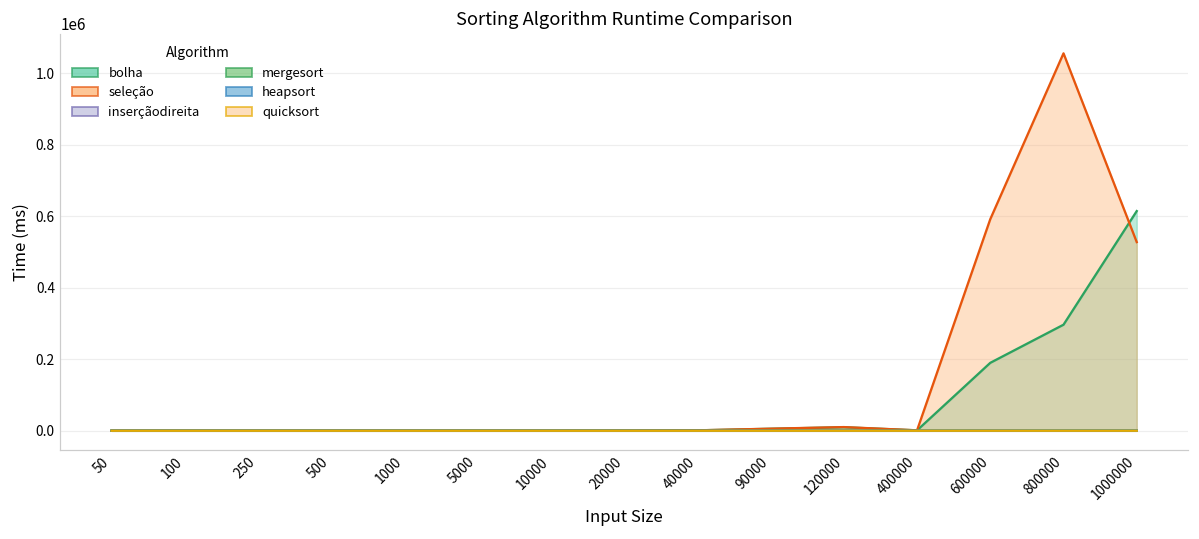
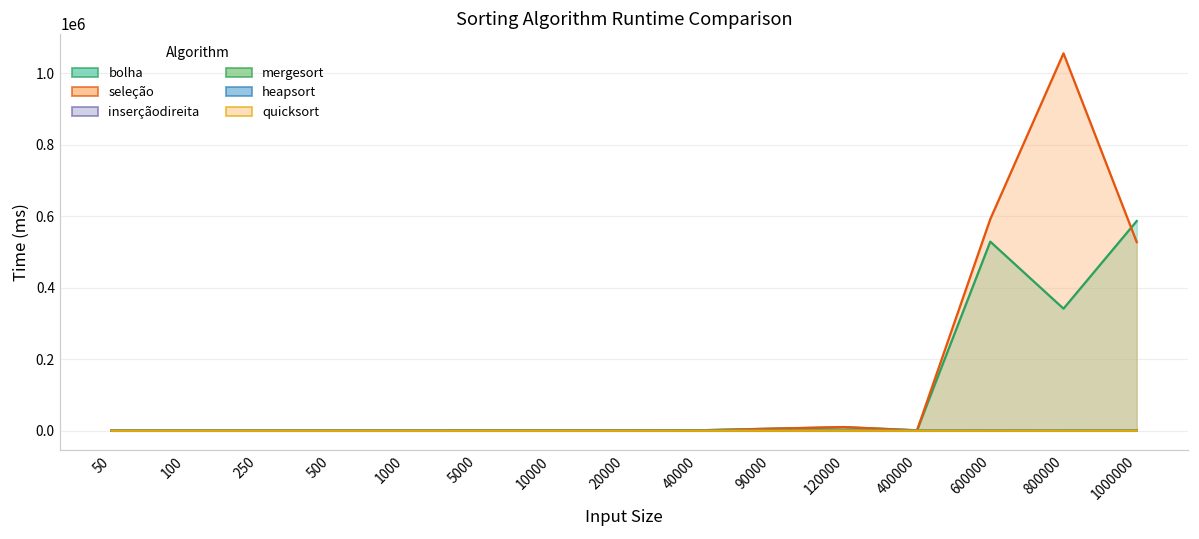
  {
    "bolha": {
-     "600000": 190000,
-     "800000": 300000,
-     "1000000": 610000
+     "600000": 530000,
+     "800000": 340000,
+     "1000000": 590000
    }
  }
